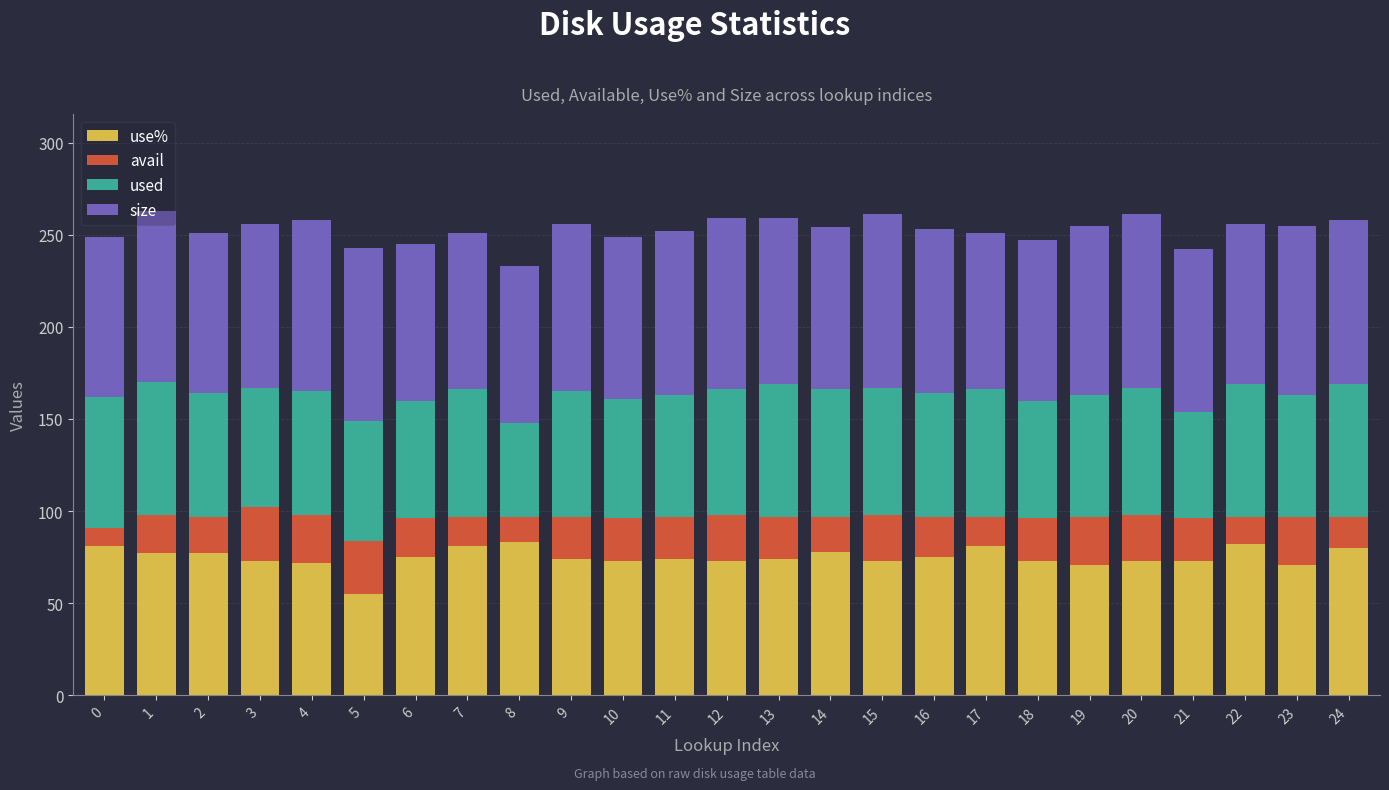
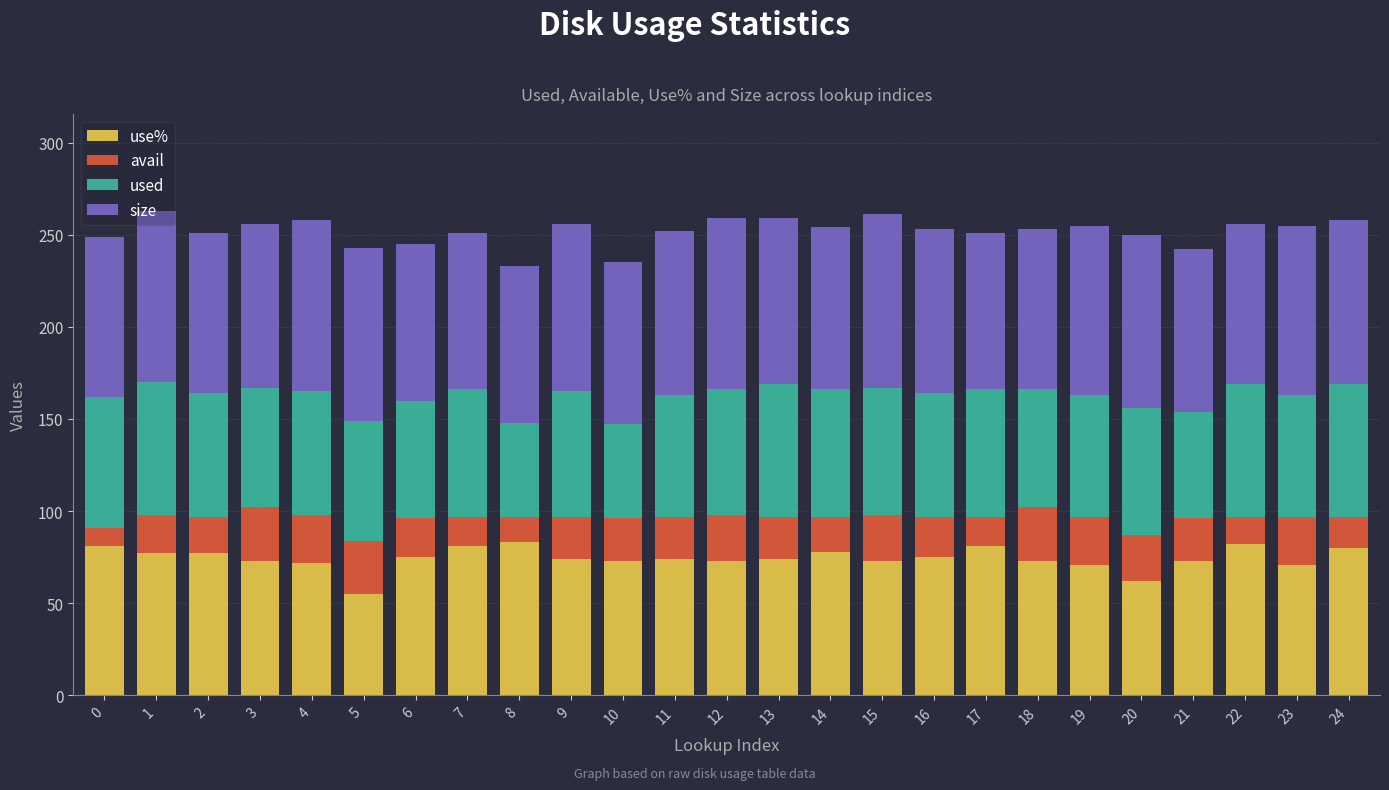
  {
    "use%": {
      "0": 81,
      "1": 77,
      "2": 77,
      "3": 73,
      "4": 72,
      "5": 55,
      "6": 75,
      "7": 81,
      "8": 83,
      "9": 74,
      "10": 73,
      "11": 74,
      "12": 73,
      "13": 74,
      "14": 78,
      "15": 73,
      "16": 75,
      "17": 81,
      "18": 73,
      "19": 71,
-     "20": 73,
+     "20": 62,
      "21": 73,
      "22": 82,
      "23": 71,
      "24": 80
    },
    "avail": {
      "0": 10,
      "1": 21,
      "2": 20,
      "3": 29,
      "4": 26,
      "5": 29,
      "6": 21,
      "7": 16,
      "8": 14,
      "9": 23,
      "10": 23,
      "11": 23,
      "12": 25,
      "13": 23,
      "14": 19,
      "15": 25,
      "16": 22,
      "17": 16,
-     "18": 23,
+     "18": 29,
      "19": 26,
      "20": 25,
      "21": 23,
      "22": 15,
      "23": 26,
      "24": 17
    },
    "used": {
      "0": 71,
      "1": 72,
      "2": 67,
      "3": 65,
      "4": 67,
      "5": 65,
      "6": 64,
      "7": 69,
      "8": 51,
      "9": 68,
-     "10": 65,
+     "10": 51,
      "11": 66,
      "12": 68,
      "13": 72,
      "14": 69,
      "15": 69,
      "16": 67,
      "17": 69,
      "18": 64,
      "19": 66,
      "20": 69,
      "21": 58,
      "22": 72,
      "23": 66,
      "24": 72
    },
    "size": {
      "0": 87,
      "2": 87,
      "3": 89,
      "4": 93,
      "5": 94,
      "6": 85,
      "7": 85,
      "8": 85,
      "9": 91,
      "10": 88,
      "11": 89,
      "12": 93,
      "13": 90,
      "14": 88,
      "15": 94,
      "16": 89,
      "17": 85,
      "18": 87,
      "19": 92,
      "20": 94,
      "21": 88,
      "22": 87,
      "23": 92,
      "24": 89
    }
  }
